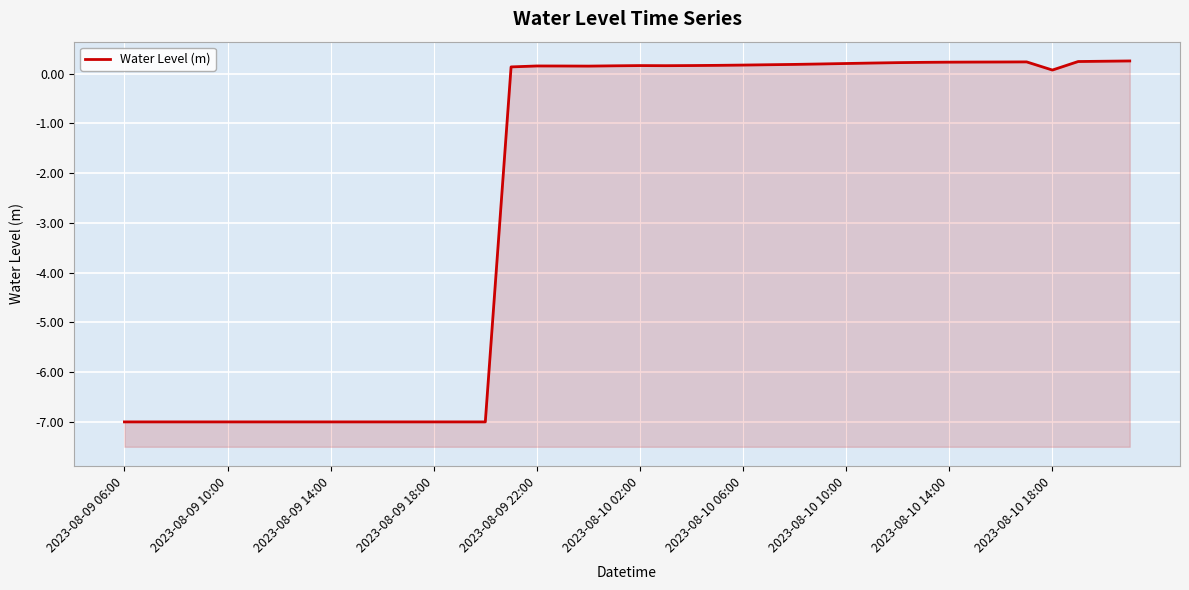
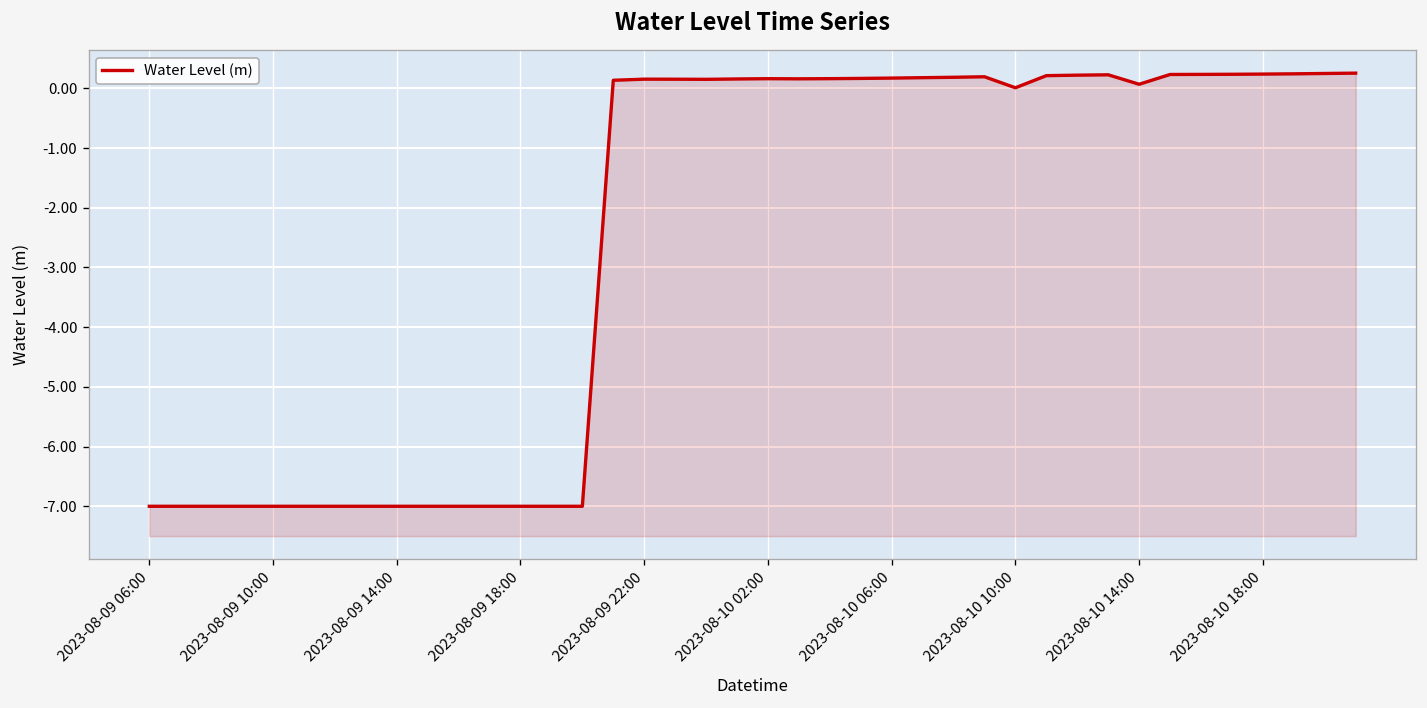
  {
    "2023-08-09 06:00": -7.0,
    "2023-08-09 10:00": -7.0,
    "2023-08-09 14:00": -7.0,
    "2023-08-09 18:00": -7.0,
    "2023-08-09 22:00": 0.2,
    "2023-08-10 02:00": 0.2,
    "2023-08-10 06:00": 0.2,
-   "2023-08-10 10:00": 0.2,
-   "2023-08-10 14:00": 0.2,
-   "2023-08-10 18:00": 0.1
+   "2023-08-10 10:00": 0.0,
+   "2023-08-10 14:00": 0.1,
+   "2023-08-10 18:00": 0.2
  }
